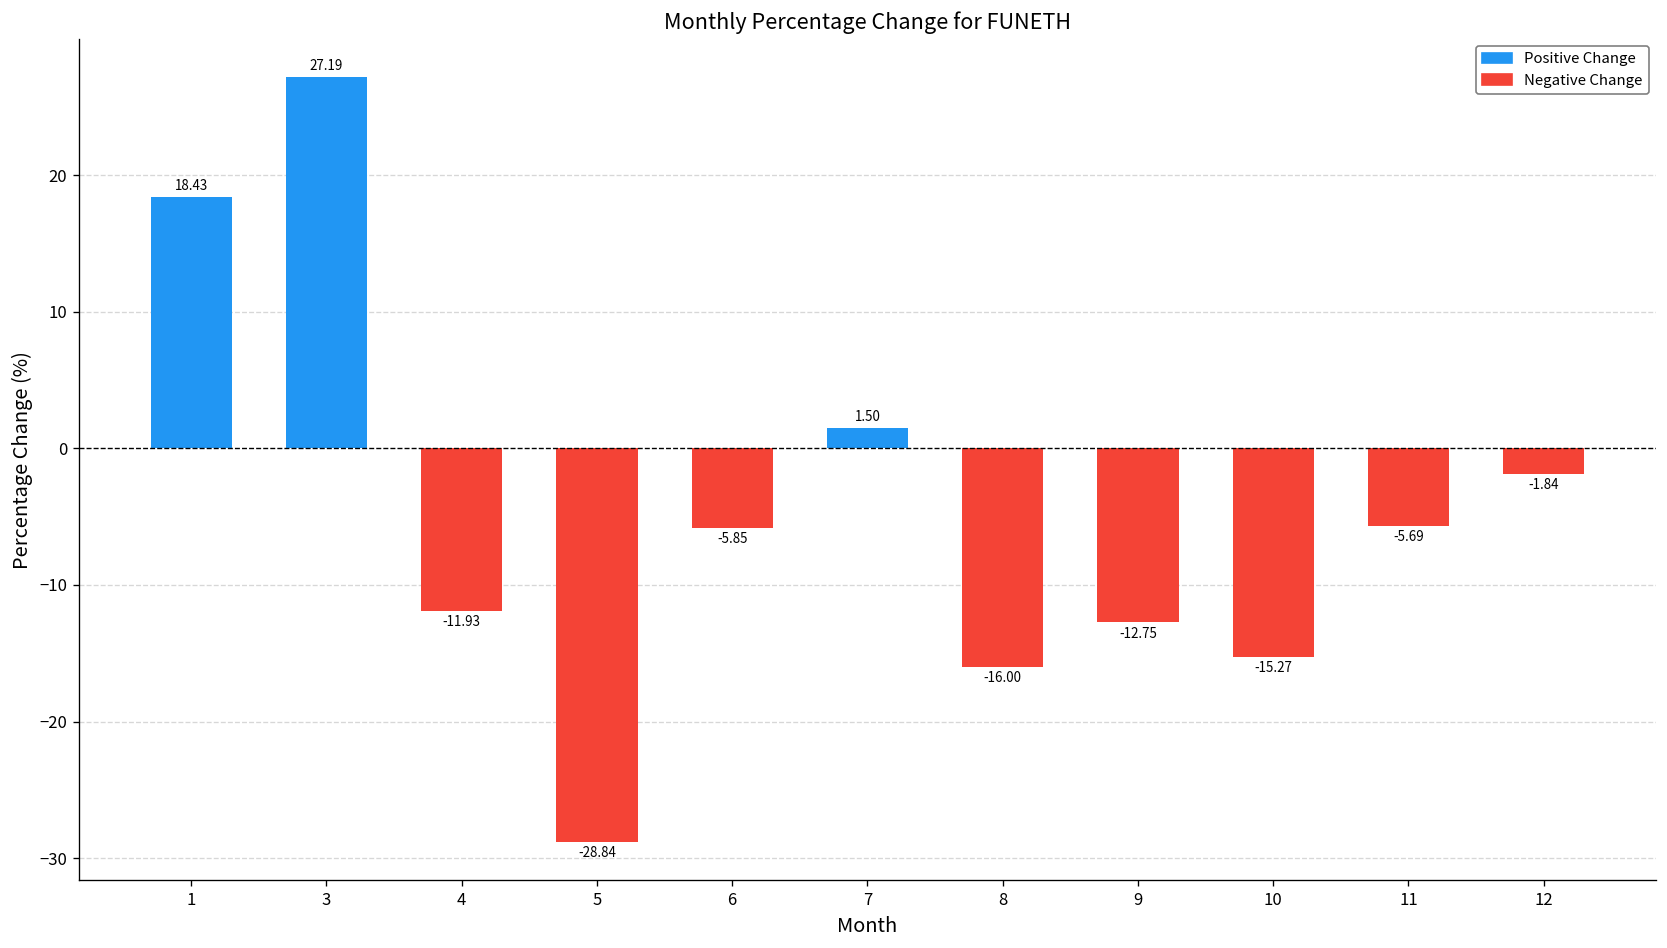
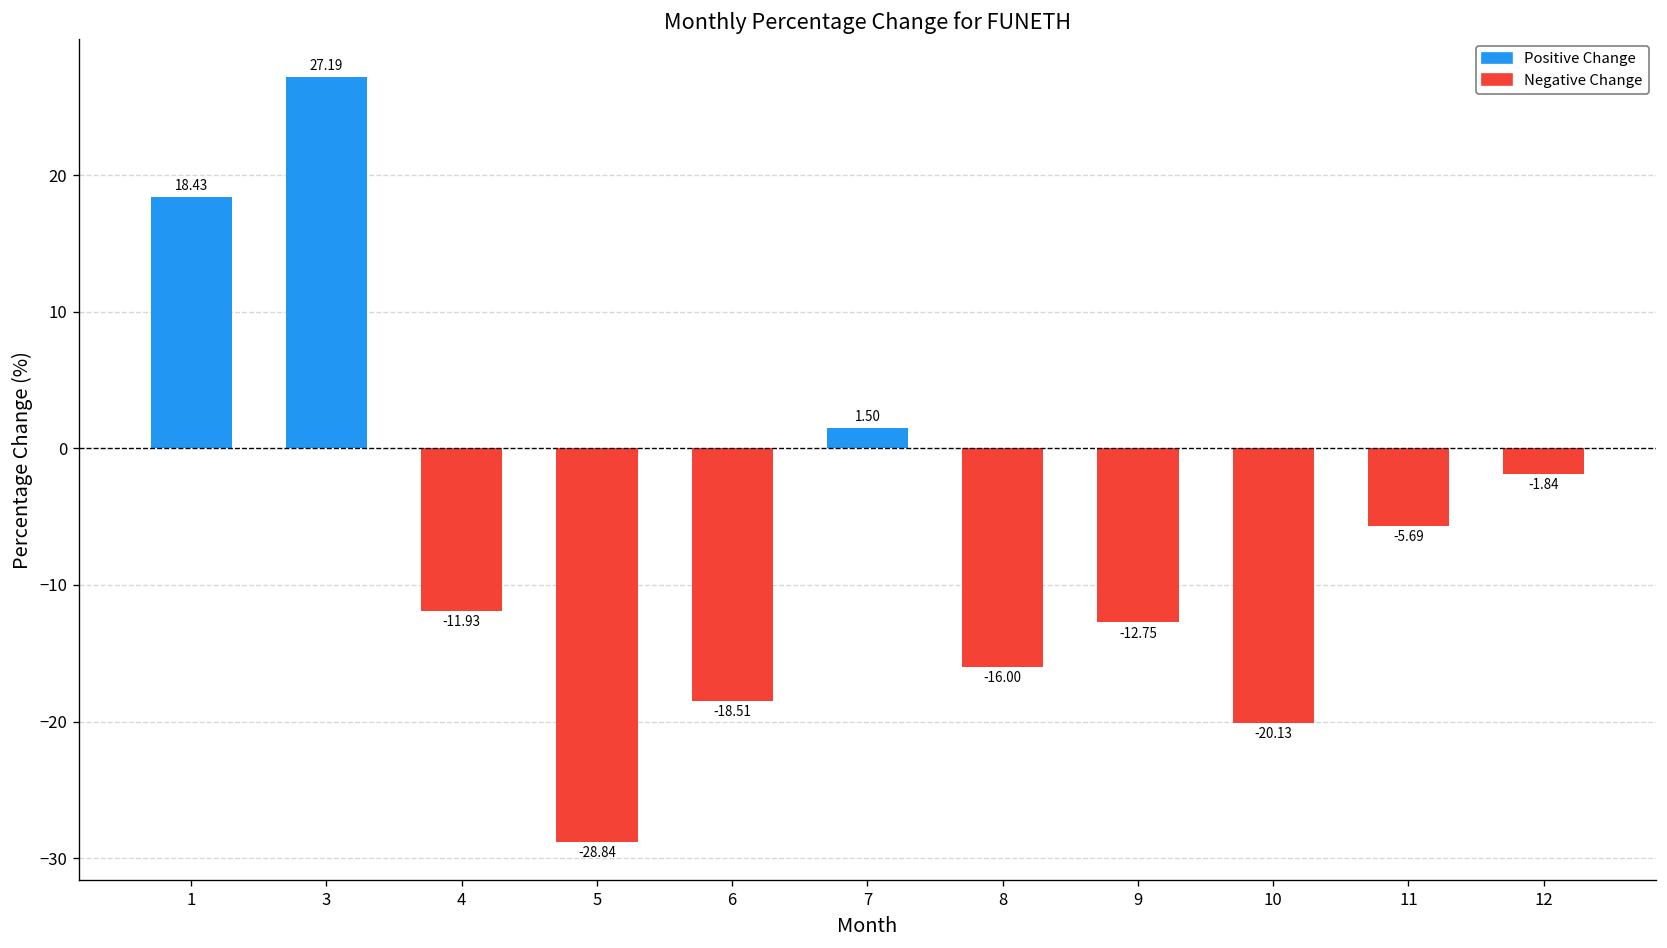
  {
    "1": 18.43,
    "3": 27.19,
    "4": -11.93,
    "5": -28.84,
-   "6": -5.85,
+   "6": -18.51,
    "7": 1.50,
    "8": -16.00,
    "9": -12.75,
-   "10": -15.27,
+   "10": -20.13,
    "11": -5.69,
    "12": -1.84
  }
